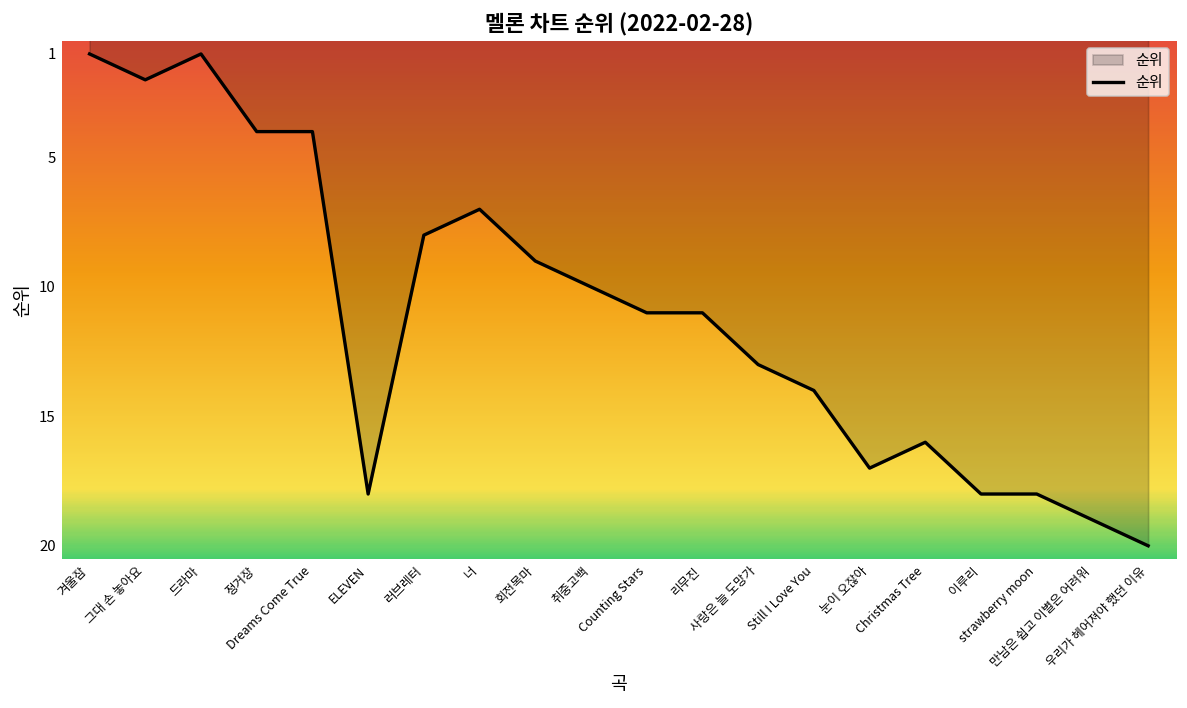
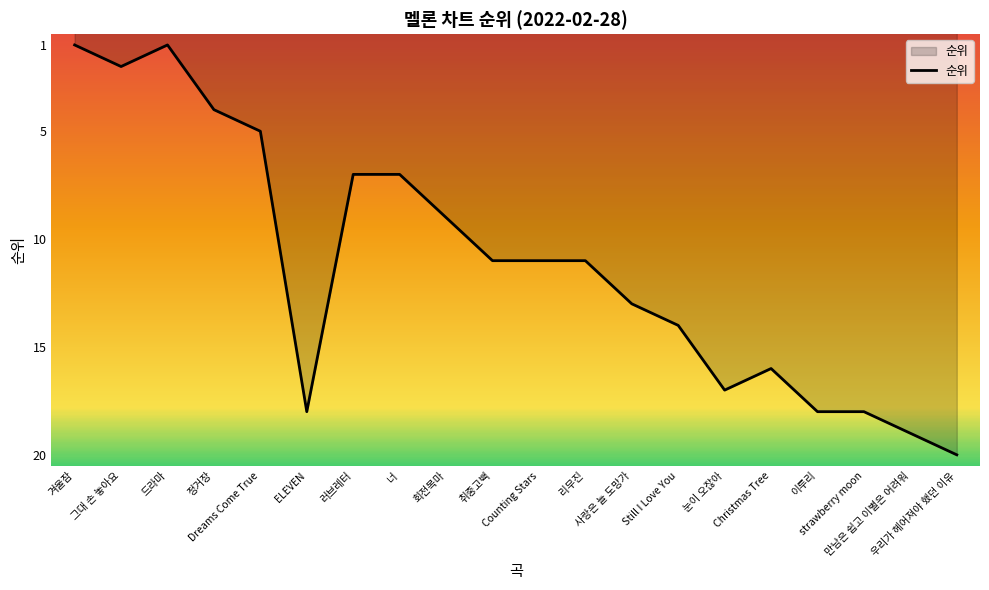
  {
    "겨울잠": 1,
    "그대 손 놓아요": 2,
    "드라마": 1,
    "정거장": 4,
-   "Dreams Come True": 4,
+   "Dreams Come True": 5,
    "ELEVEN": 18,
-   "러브레터": 8,
+   "러브레터": 7,
    "너": 7,
    "회전목마": 9,
-   "취중고백": 10,
+   "취중고백": 11,
    "Counting Stars": 11,
    "리무진": 11,
    "사랑은 늘 도망가": 13,
    "Still I Love You": 14,
    "눈이 오잖아": 17,
    "Christmas Tree": 16,
    "이루리": 18,
    "strawberry moon": 18,
    "만남은 쉽고 이별은 어려워": 19,
    "우리가 헤어져야 했던 이유": 20
  }
